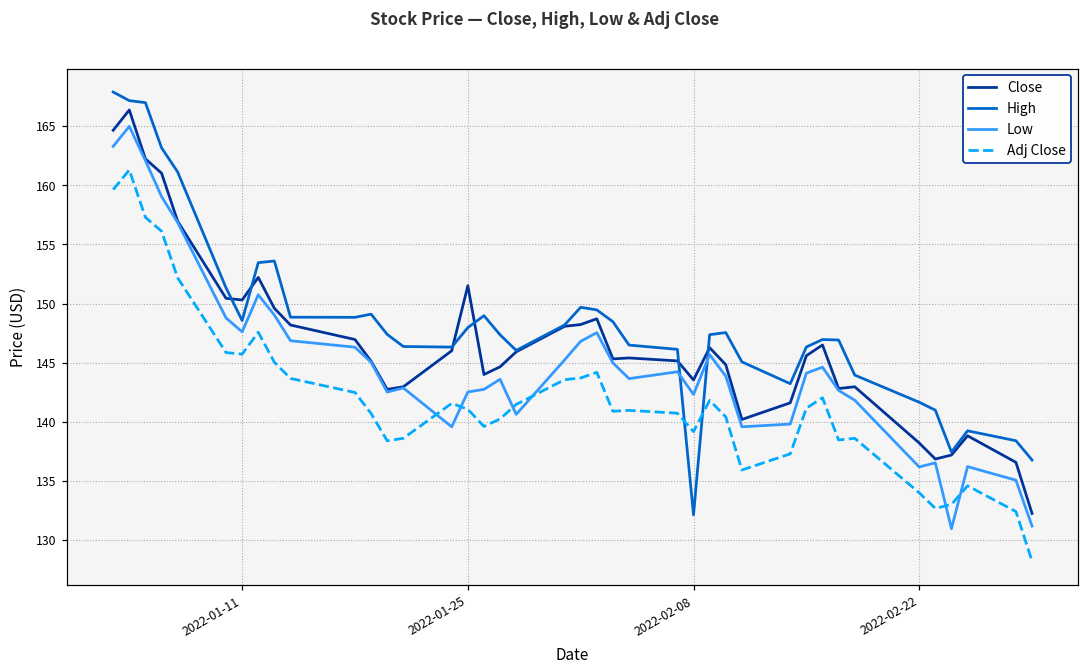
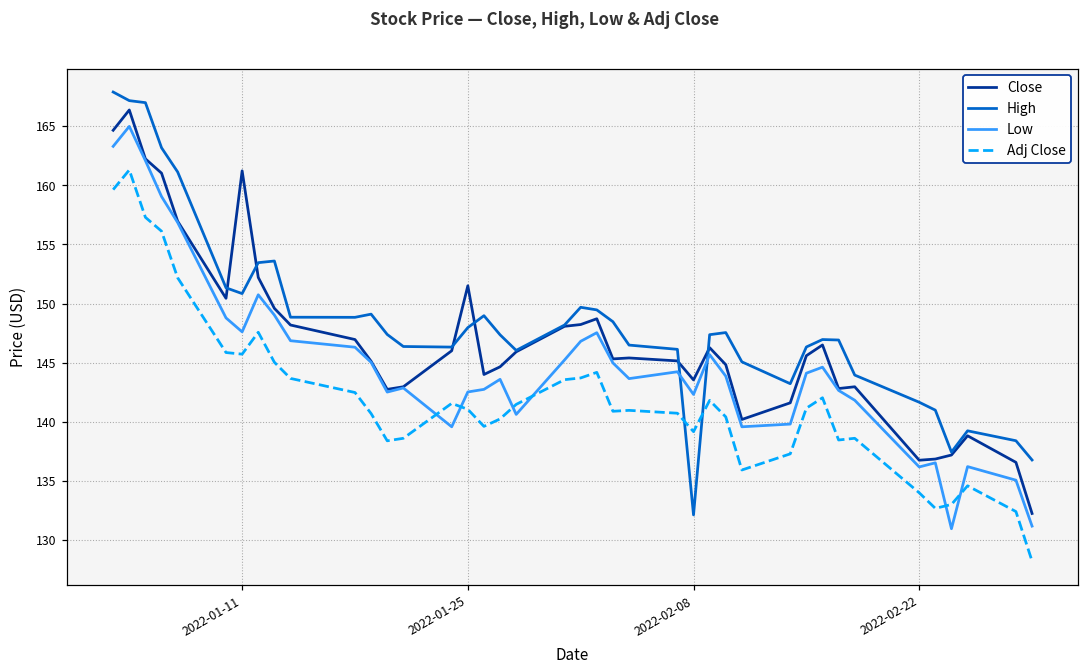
  {
    "Close": {
-     "2022-01-11": 150.3,
+     "2022-01-11": 161.2,
      "2022-01-25": 151.5,
      "2022-02-08": 143.5,
-     "2022-02-22": 138.2
+     "2022-02-22": 136.7
    },
    "High": {
-     "2022-01-11": 148.6,
+     "2022-01-11": 150.8,
      "2022-01-25": 148.0,
      "2022-02-08": 132.1,
      "2022-02-22": 141.6
    }
  }
